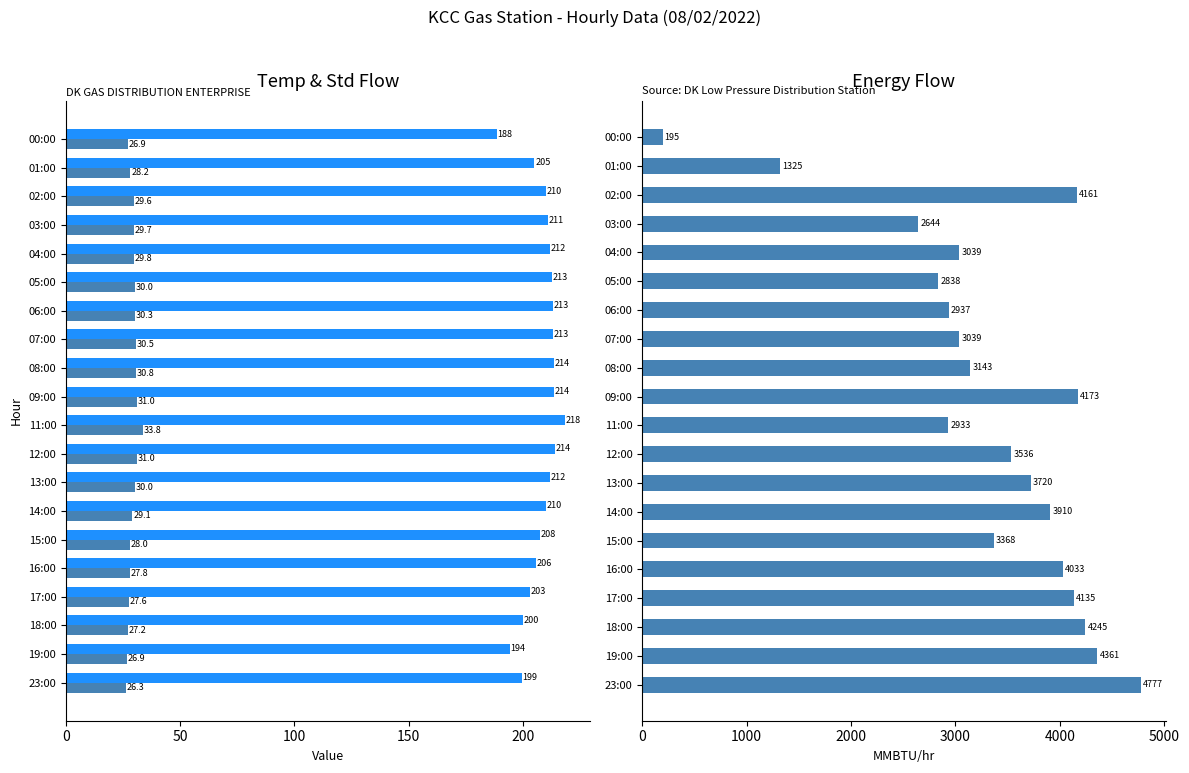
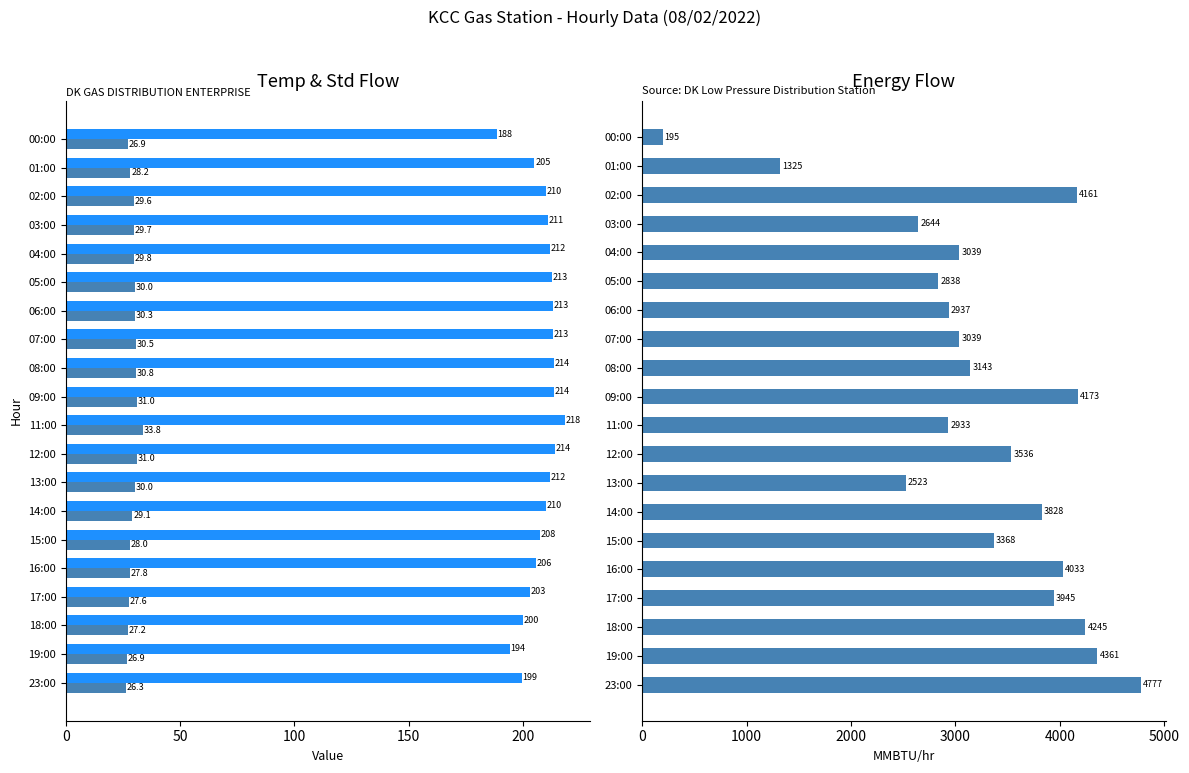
  {
    "Energy Flow": {
      "00:00": 195,
      "01:00": 1325,
      "02:00": 4161,
      "03:00": 2644,
      "04:00": 3039,
      "05:00": 2838,
      "06:00": 2937,
      "07:00": 3039,
      "08:00": 3143,
      "09:00": 4173,
      "11:00": 2933,
      "12:00": 3536,
-     "13:00": 3720,
-     "14:00": 3910,
+     "13:00": 2523,
+     "14:00": 3828,
      "15:00": 3368,
      "16:00": 4033,
-     "17:00": 4135,
+     "17:00": 3945,
      "18:00": 4245,
      "19:00": 4361,
      "23:00": 4777
    }
  }
